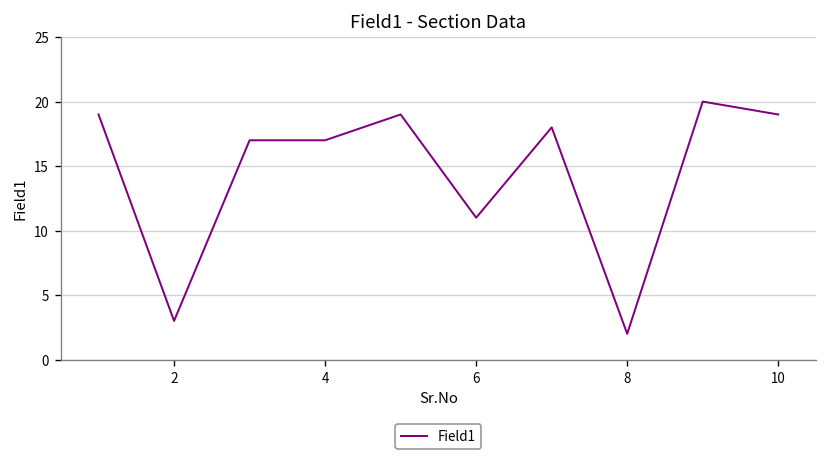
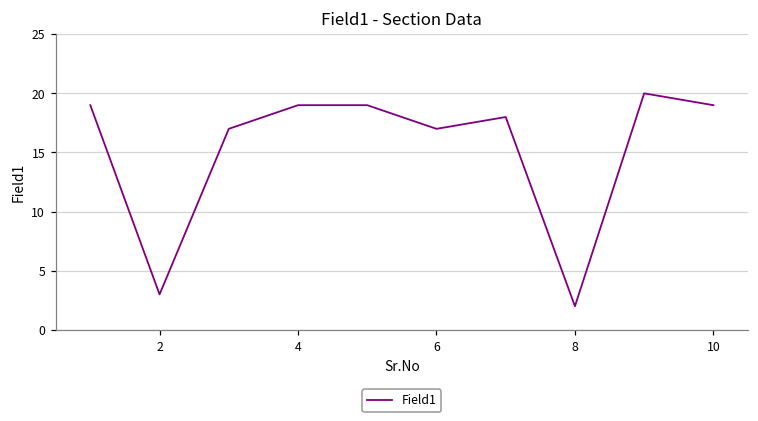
  {
    "2": 3,
-   "4": 17,
-   "6": 11,
+   "4": 19,
+   "6": 17,
    "8": 2,
    "10": 19
  }
